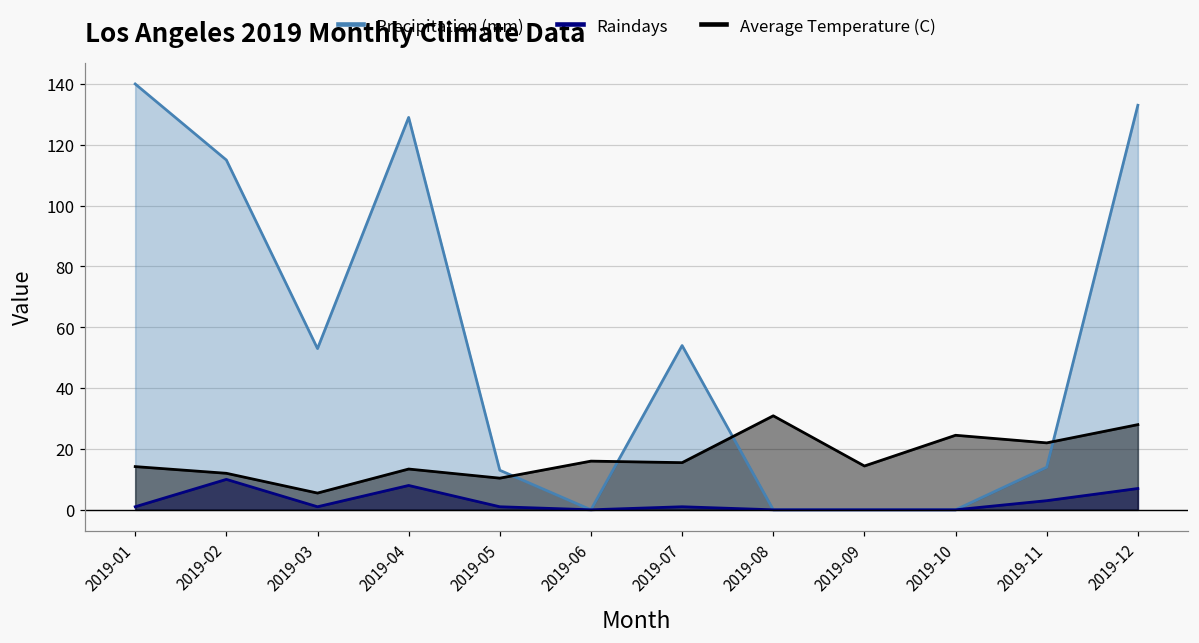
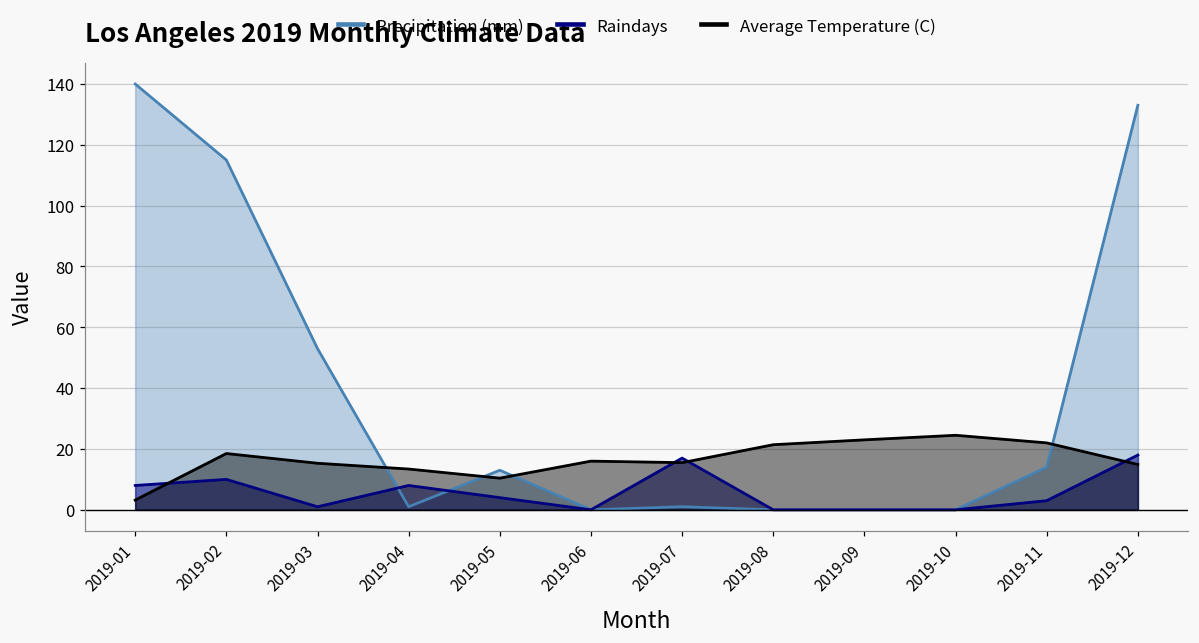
  {
    "Precipitation (mm)": {
      "2019-01": 140,
      "2019-02": 115,
      "2019-03": 53,
-     "2019-04": 129,
+     "2019-04": 1,
      "2019-05": 13,
-     "2019-07": 54,
+     "2019-07": 1,
      "2019-11": 14,
      "2019-12": 133
    },
    "Raindays": {
-     "2019-01": 1,
+     "2019-01": 8,
      "2019-02": 10,
      "2019-03": 1,
      "2019-04": 8,
-     "2019-05": 1,
-     "2019-07": 1,
+     "2019-05": 4,
+     "2019-07": 17,
      "2019-11": 3,
-     "2019-12": 7
+     "2019-12": 18
    },
    "Average Temperature (C)": {
-     "2019-01": 14,
-     "2019-02": 12,
-     "2019-03": 6,
+     "2019-01": 3,
+     "2019-02": 19,
+     "2019-03": 15,
      "2019-04": 13,
      "2019-05": 10,
      "2019-06": 16,
      "2019-07": 16,
-     "2019-08": 31,
-     "2019-09": 14,
+     "2019-08": 21,
+     "2019-09": 23,
      "2019-10": 25,
      "2019-11": 22,
-     "2019-12": 28
+     "2019-12": 15
    }
  }
